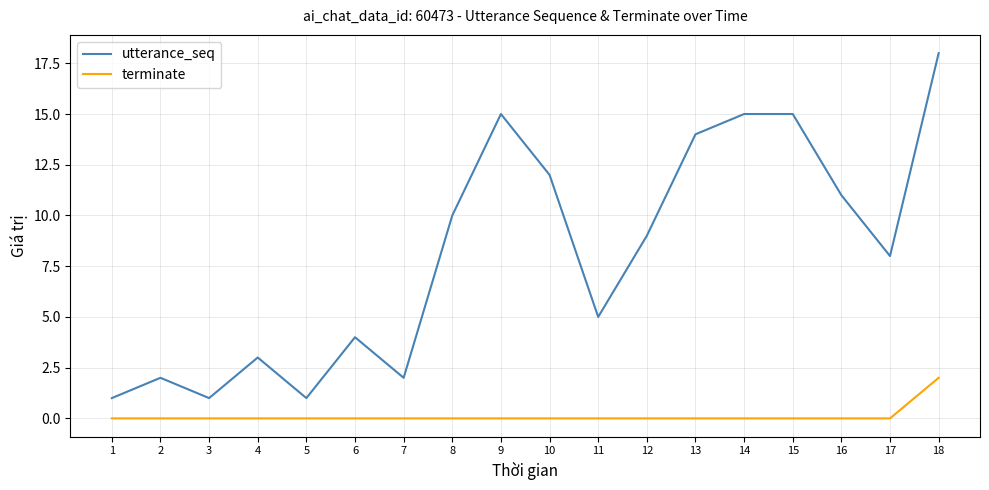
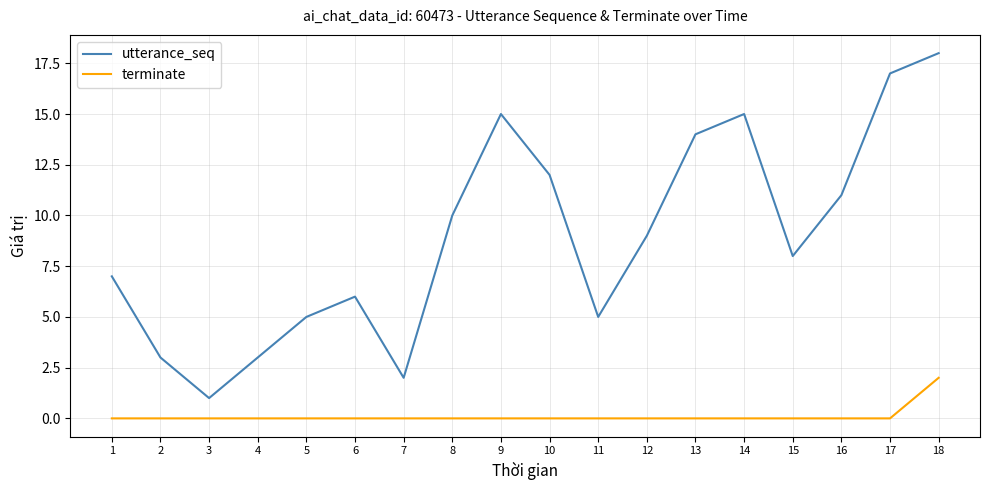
  {
    "utterance_seq": {
-     "1": 1,
-     "2": 2,
+     "1": 7,
+     "2": 3,
      "3": 1,
      "4": 3,
-     "5": 1,
-     "6": 4,
+     "5": 5,
+     "6": 6,
      "7": 2,
      "8": 10,
      "9": 15,
      "10": 12,
      "11": 5,
      "12": 9,
      "13": 14,
      "14": 15,
-     "15": 15,
+     "15": 8,
      "16": 11,
-     "17": 8,
+     "17": 17,
      "18": 18
    },
    "terminate": {
      "1": 0,
      "2": 0,
      "3": 0,
      "4": 0,
      "5": 0,
      "6": 0,
      "7": 0,
      "8": 0,
      "9": 0,
      "10": 0,
      "11": 0,
      "12": 0,
      "13": 0,
      "14": 0,
      "15": 0,
      "16": 0,
      "17": 0,
      "18": 2
    }
  }
